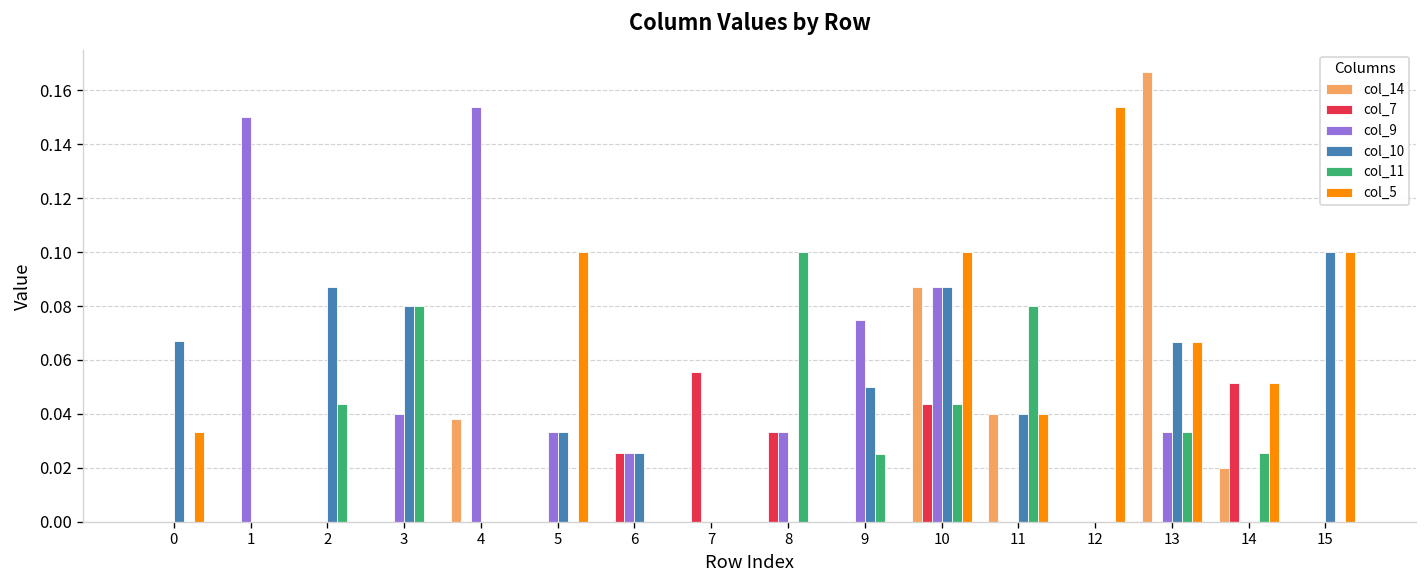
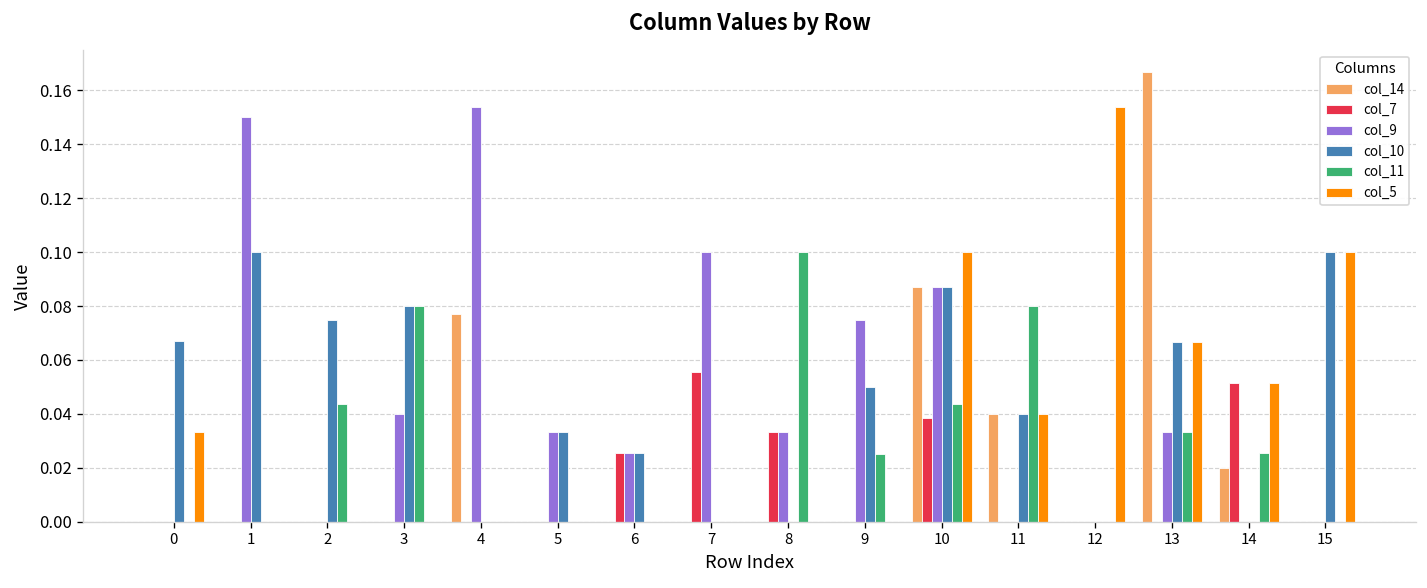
  {
    "col_14": {
      "0": 0.000,
      "1": 0.000,
      "2": 0.000,
      "3": 0.000,
-     "4": 0.038,
+     "4": 0.077,
      "5": 0.000,
      "6": 0.000,
      "7": 0.000,
      "8": 0.000,
      "9": 0.000,
      "10": 0.087,
      "11": 0.040,
      "12": 0.000,
      "13": 0.167,
      "14": 0.020,
      "15": 0.000
    },
    "col_7": {
      "0": 0.000,
      "1": 0.000,
      "2": 0.000,
      "3": 0.000,
      "4": 0.000,
      "5": 0.000,
      "6": 0.026,
      "7": 0.056,
      "8": 0.033,
      "9": 0.000,
-     "10": 0.043,
+     "10": 0.038,
      "11": 0.000,
      "12": 0.000,
      "13": 0.000,
      "14": 0.051,
      "15": 0.000
    },
    "col_9": {
      "0": 0.0,
      "1": 0.150,
      "2": 0.0,
      "3": 0.040,
      "4": 0.154,
      "5": 0.033,
      "6": 0.026,
-     "7": 0.0,
+     "7": 0.1,
      "8": 0.033,
      "9": 0.075,
      "10": 0.087,
      "11": 0.0,
      "12": 0.0,
      "13": 0.033,
      "14": 0.0,
      "15": 0.0
    },
    "col_10": {
      "0": 0.067,
-     "1": 0.0,
-     "2": 0.087,
+     "1": 0.1,
+     "2": 0.075,
      "3": 0.080,
      "4": 0.000,
      "5": 0.033,
      "6": 0.026,
      "7": 0.000,
      "8": 0.000,
      "9": 0.050,
      "10": 0.087,
      "11": 0.040,
      "12": 0.000,
      "13": 0.067,
      "14": 0.000,
      "15": 0.100
    },
    "col_11": {
      "0": 0.000,
      "1": 0.000,
      "2": 0.043,
      "3": 0.080,
      "4": 0.000,
      "5": 0.000,
      "6": 0.000,
      "7": 0.000,
      "8": 0.100,
      "9": 0.025,
      "10": 0.043,
      "11": 0.080,
      "12": 0.000,
      "13": 0.033,
      "14": 0.026,
      "15": 0.000
    },
    "col_5": {
      "0": 0.033,
      "1": 0.0,
      "2": 0.0,
      "3": 0.0,
      "4": 0.0,
-     "5": 0.1,
+     "5": 0.0,
      "6": 0.0,
      "7": 0.0,
      "8": 0.0,
      "9": 0.0,
      "10": 0.1,
      "11": 0.040,
      "12": 0.154,
      "13": 0.067,
      "14": 0.051,
      "15": 0.1
    }
  }
